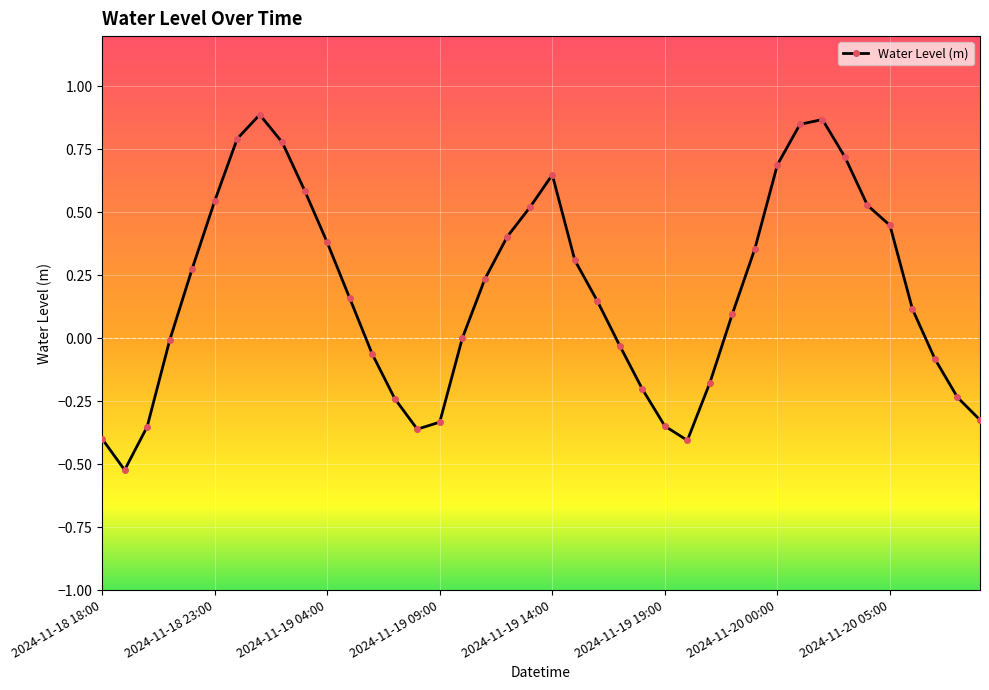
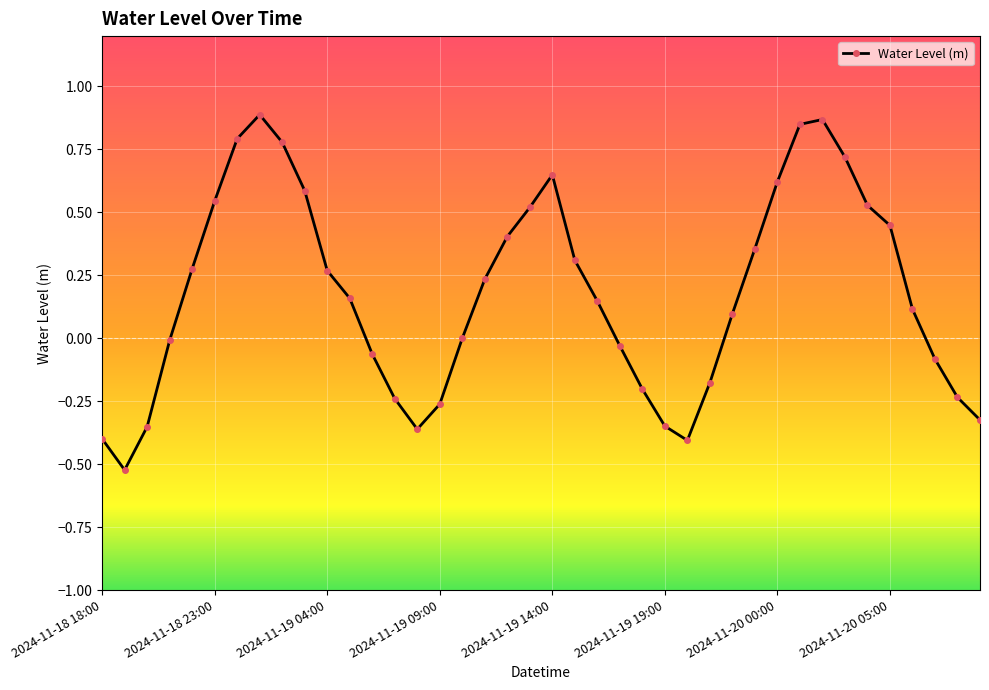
  {
    "2024-11-18 18:00": -0.40,
    "2024-11-18 23:00": 0.54,
-   "2024-11-19 04:00": 0.38,
-   "2024-11-19 09:00": -0.33,
+   "2024-11-19 04:00": 0.27,
+   "2024-11-19 09:00": -0.26,
    "2024-11-19 14:00": 0.65,
    "2024-11-19 19:00": -0.35,
-   "2024-11-20 00:00": 0.69,
+   "2024-11-20 00:00": 0.62,
    "2024-11-20 05:00": 0.45
  }
